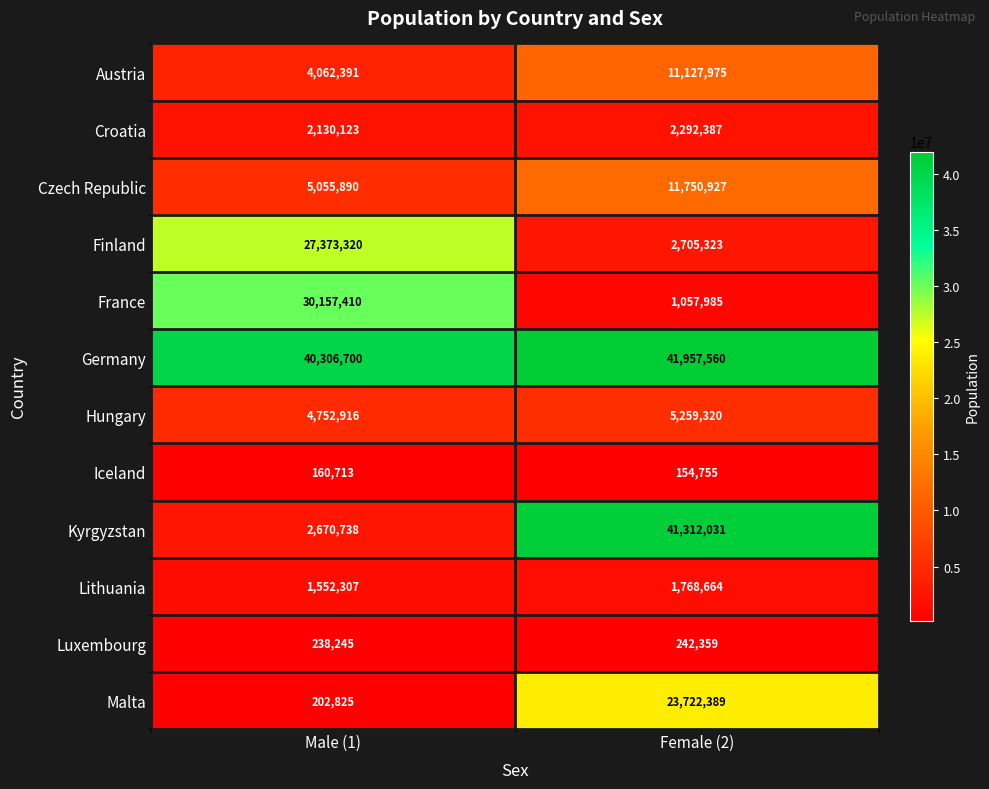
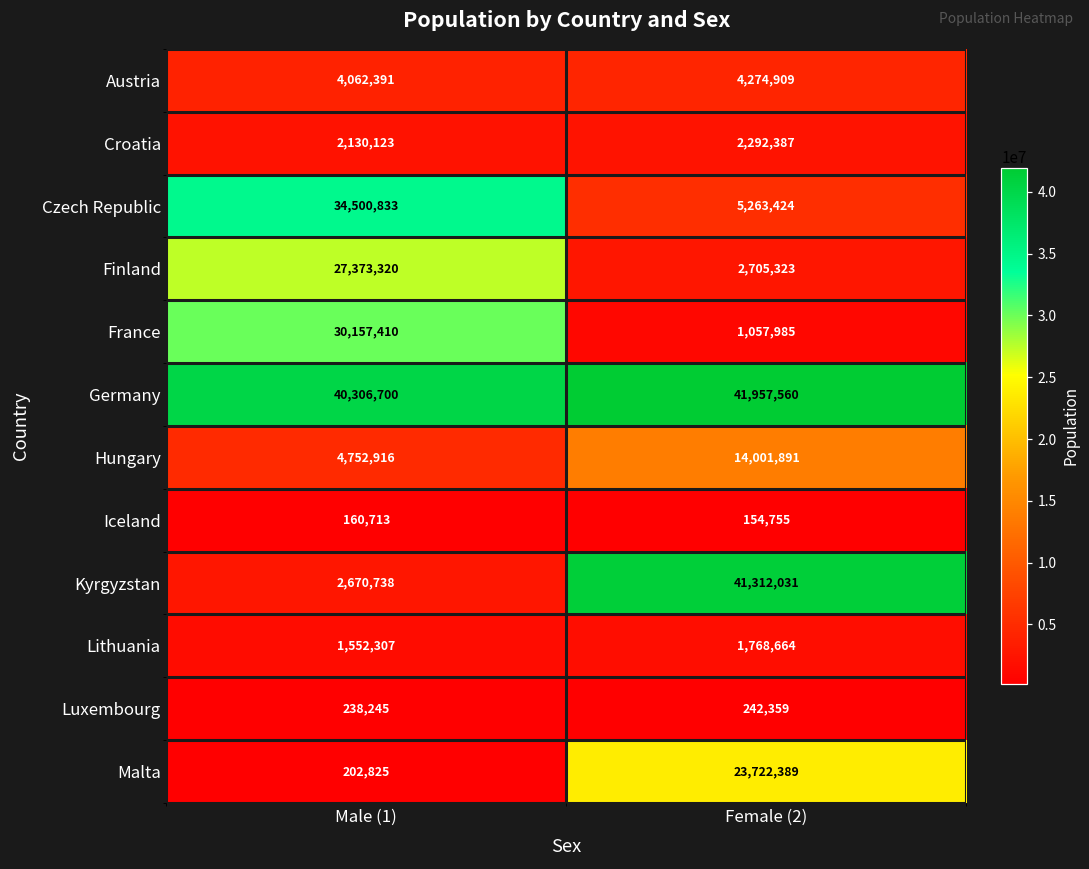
  {
    "Austria": {
      "Male (1)": "4,062,391",
-     "Female (2)": "11,127,975"
+     "Female (2)": "4,274,909"
    },
    "Croatia": {
      "Male (1)": "2,130,123",
      "Female (2)": "2,292,387"
    },
    "Czech Republic": {
-     "Male (1)": "5,055,890",
-     "Female (2)": "11,750,927"
+     "Male (1)": "34,500,833",
+     "Female (2)": "5,263,424"
    },
    "Finland": {
      "Male (1)": "27,373,320",
      "Female (2)": "2,705,323"
    },
    "France": {
      "Male (1)": "30,157,410",
      "Female (2)": "1,057,985"
    },
    "Germany": {
      "Male (1)": "40,306,700",
      "Female (2)": "41,957,560"
    },
    "Hungary": {
      "Male (1)": "4,752,916",
-     "Female (2)": "5,259,320"
+     "Female (2)": "14,001,891"
    },
    "Iceland": {
      "Male (1)": "160,713",
      "Female (2)": "154,755"
    },
    "Kyrgyzstan": {
      "Male (1)": "2,670,738",
      "Female (2)": "41,312,031"
    },
    "Lithuania": {
      "Male (1)": "1,552,307",
      "Female (2)": "1,768,664"
    },
    "Luxembourg": {
      "Male (1)": "238,245",
      "Female (2)": "242,359"
    },
    "Malta": {
      "Male (1)": "202,825",
      "Female (2)": "23,722,389"
    }
  }
